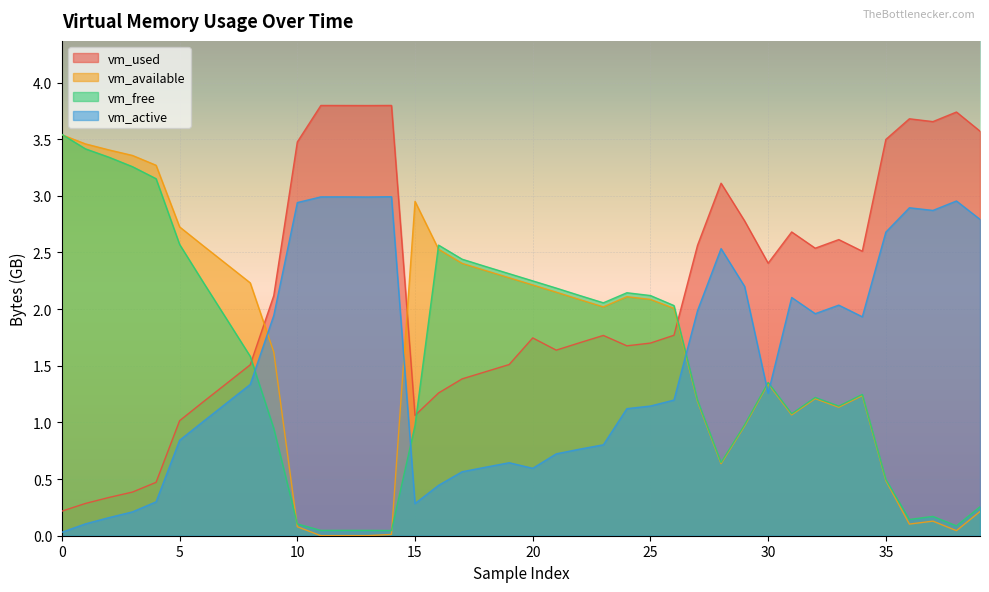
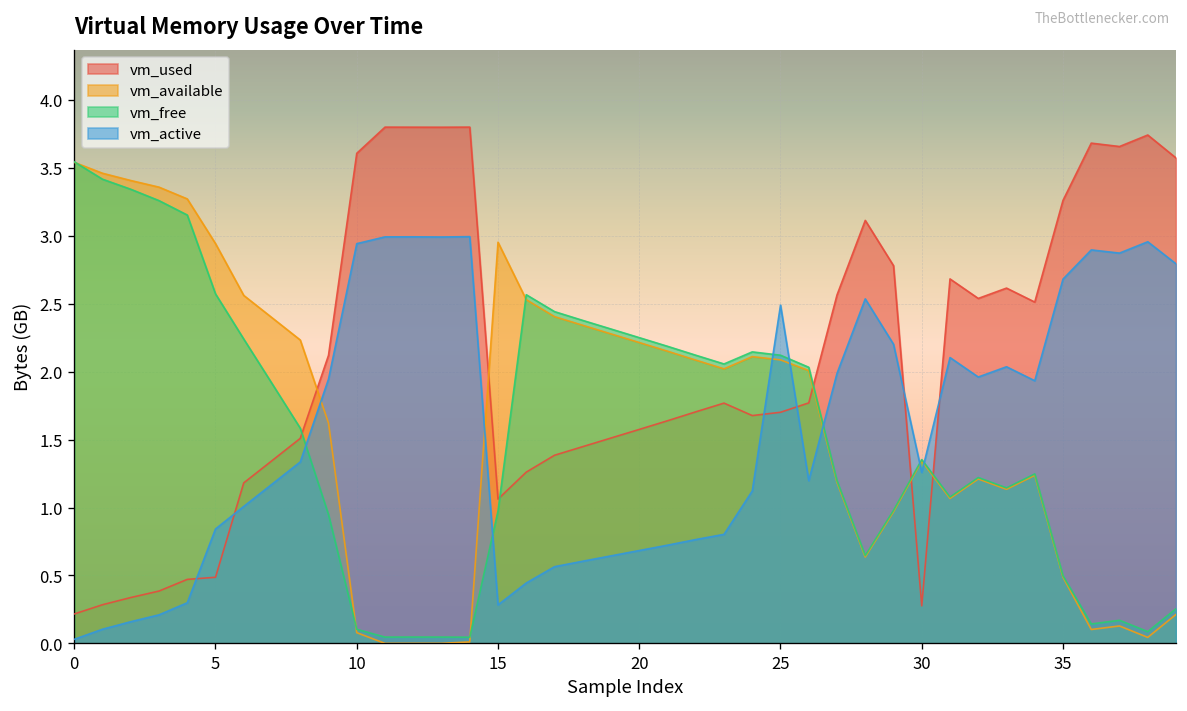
  {
    "vm_used": {
      "0": 0.22,
-     "5": 1.02,
-     "10": 3.48,
+     "5": 0.49,
+     "10": 3.60,
      "15": 1.06,
-     "20": 1.75,
+     "20": 1.57,
      "25": 1.70,
-     "30": 2.41,
-     "35": 3.50
+     "30": 0.28,
+     "35": 3.26
    },
    "vm_available": {
-     "5": 2.73,
+     "5": 2.94,
      "10": 0.08,
      "15": 2.95,
      "20": 2.21,
      "25": 2.09
    },
    "vm_free": {
      "5": 2.57,
      "10": 0.10,
      "15": 0.97,
      "20": 2.25,
      "25": 2.12
    },
    "vm_active": {
      "0": 0.03,
      "5": 0.84,
      "10": 2.94,
      "15": 0.28,
-     "20": 0.60,
-     "25": 1.14,
+     "20": 0.68,
+     "25": 2.49,
      "30": 1.26,
      "35": 2.68
    }
  }
